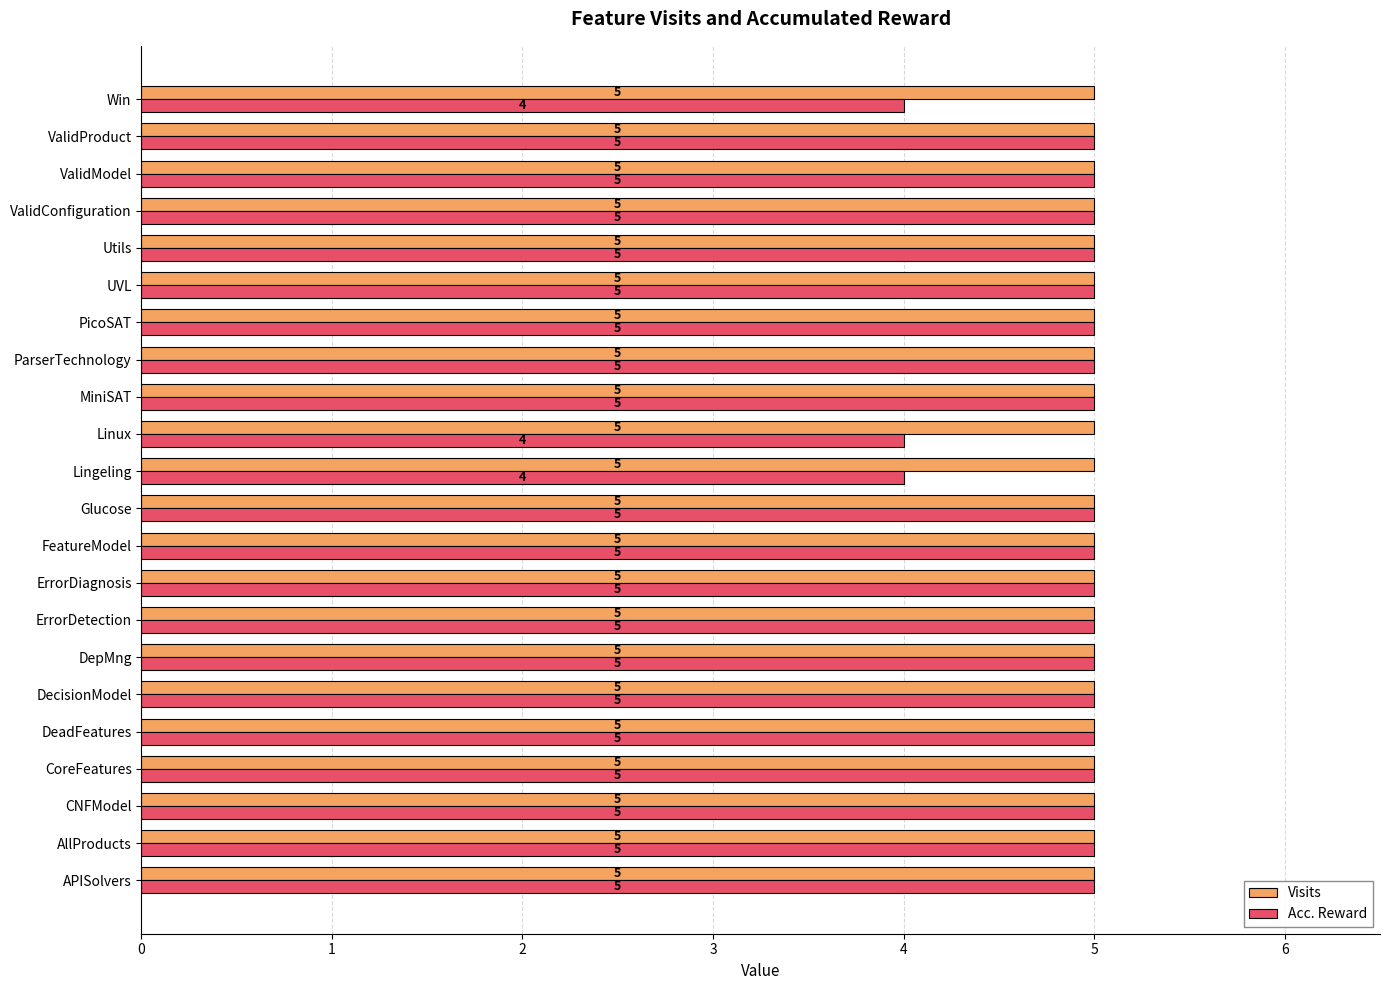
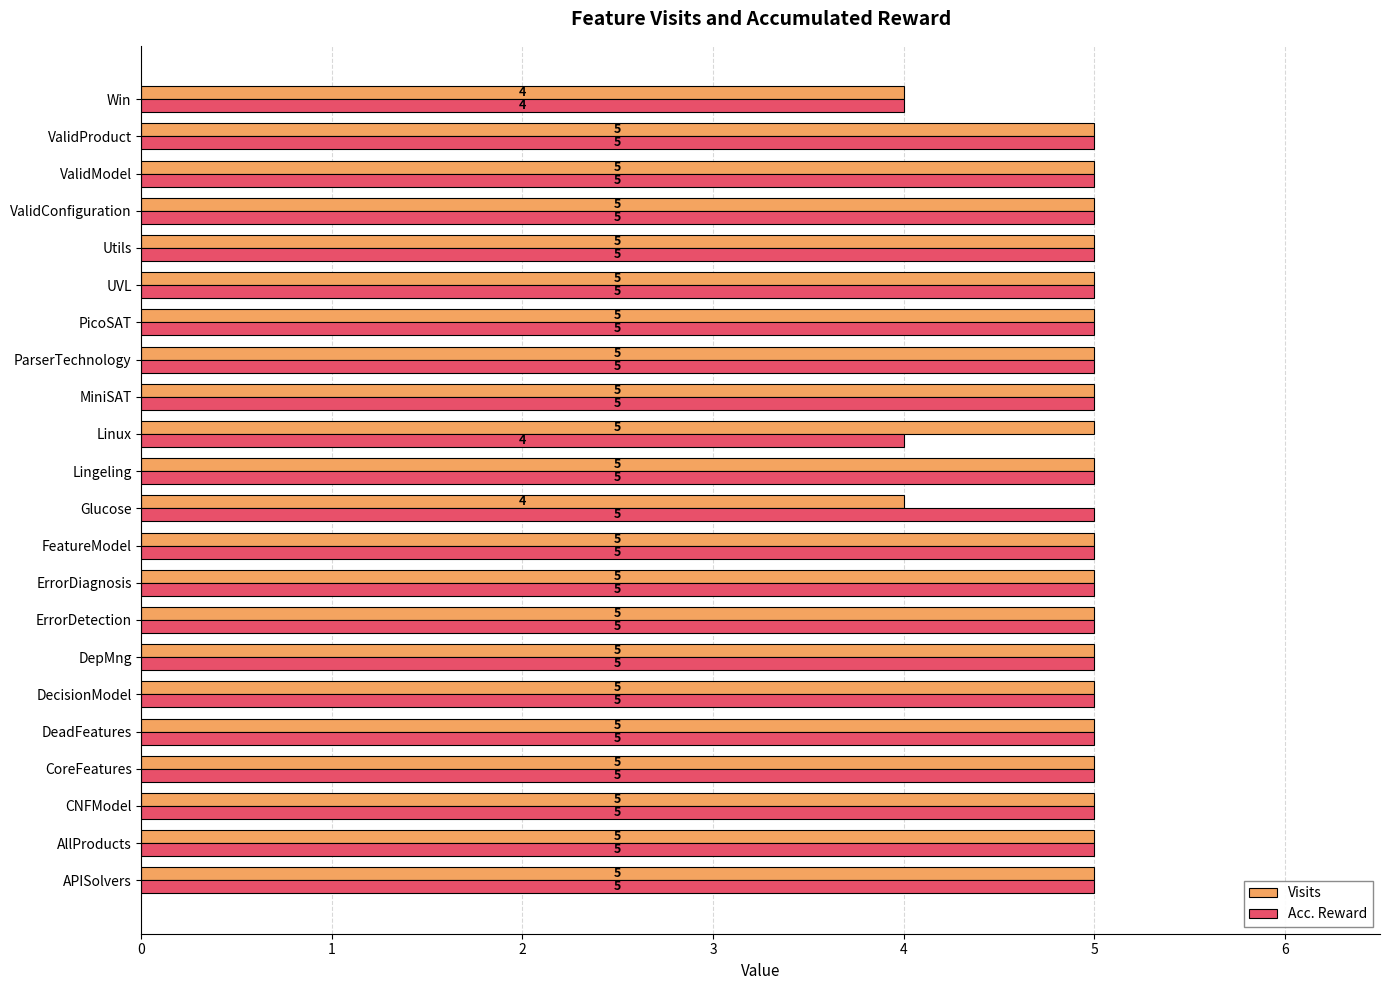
  {
    "Visits": {
-     "Win": 5,
+     "Win": 4,
      "ValidProduct": 5,
      "ValidModel": 5,
      "ValidConfiguration": 5,
      "Utils": 5,
      "UVL": 5,
      "PicoSAT": 5,
      "ParserTechnology": 5,
      "MiniSAT": 5,
      "Linux": 5,
      "Lingeling": 5,
-     "Glucose": 5,
+     "Glucose": 4,
      "FeatureModel": 5,
      "ErrorDiagnosis": 5,
      "ErrorDetection": 5,
      "DepMng": 5,
      "DecisionModel": 5,
      "DeadFeatures": 5,
      "CoreFeatures": 5,
      "CNFModel": 5,
      "AllProducts": 5,
      "APISolvers": 5
    },
    "Acc. Reward": {
      "Win": 4,
      "ValidProduct": 5,
      "ValidModel": 5,
      "ValidConfiguration": 5,
      "Utils": 5,
      "UVL": 5,
      "PicoSAT": 5,
      "ParserTechnology": 5,
      "MiniSAT": 5,
      "Linux": 4,
-     "Lingeling": 4,
+     "Lingeling": 5,
      "Glucose": 5,
      "FeatureModel": 5,
      "ErrorDiagnosis": 5,
      "ErrorDetection": 5,
      "DepMng": 5,
      "DecisionModel": 5,
      "DeadFeatures": 5,
      "CoreFeatures": 5,
      "CNFModel": 5,
      "AllProducts": 5,
      "APISolvers": 5
    }
  }
